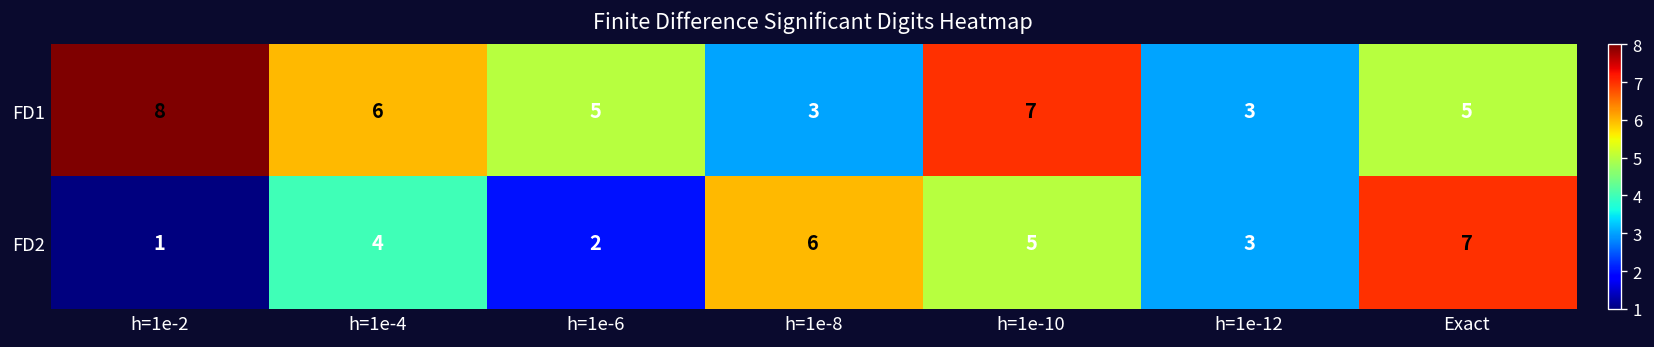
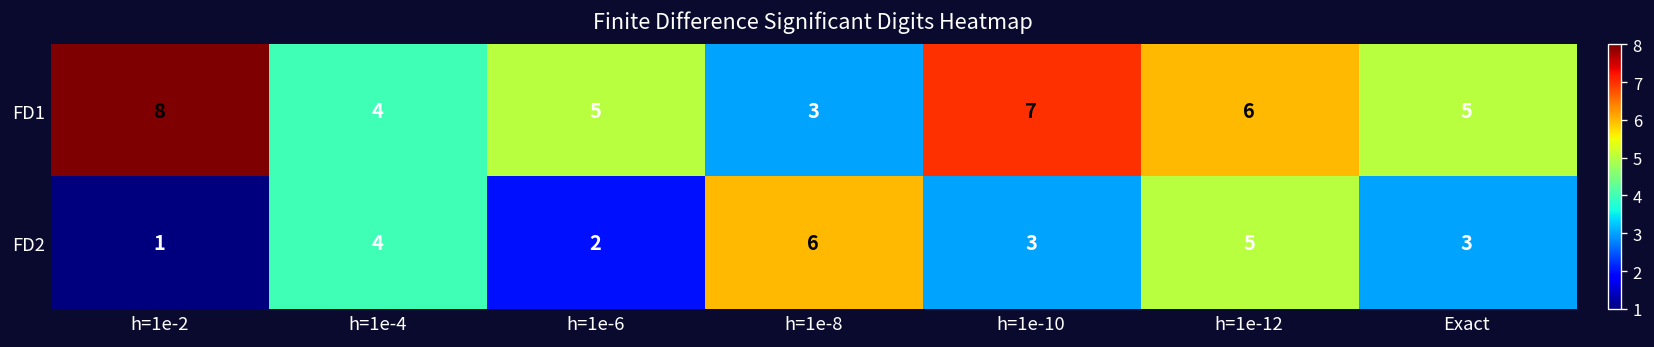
  {
    "FD1": {
      "h=1e-2": 8,
-     "h=1e-4": 6,
+     "h=1e-4": 4,
      "h=1e-6": 5,
      "h=1e-8": 3,
      "h=1e-10": 7,
-     "h=1e-12": 3,
+     "h=1e-12": 6,
      "Exact": 5
    },
    "FD2": {
      "h=1e-2": 1,
      "h=1e-4": 4,
      "h=1e-6": 2,
      "h=1e-8": 6,
-     "h=1e-10": 5,
-     "h=1e-12": 3,
-     "Exact": 7
+     "h=1e-10": 3,
+     "h=1e-12": 5,
+     "Exact": 3
    }
  }
